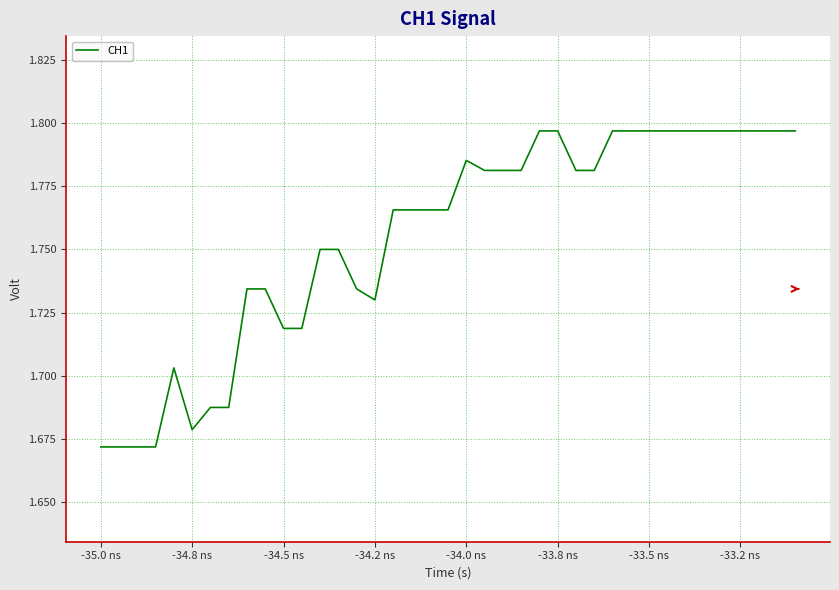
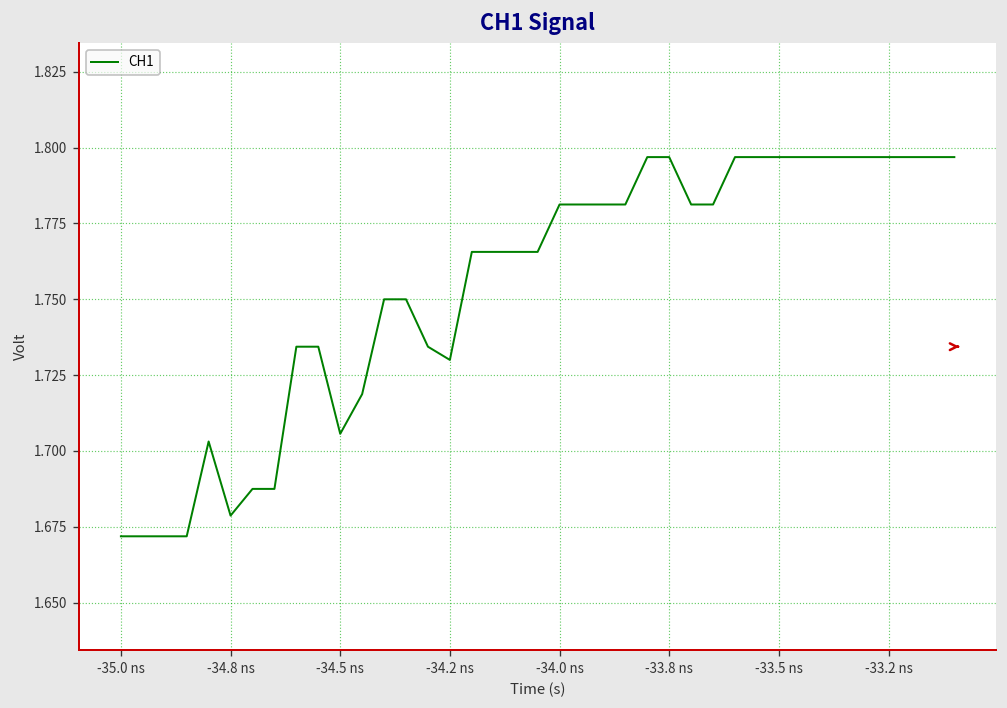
  {
    "-35.0 ns": 1.672,
    "-34.8 ns": 1.679,
-   "-34.5 ns": 1.719,
+   "-34.5 ns": 1.706,
    "-34.2 ns": 1.730,
-   "-34.0 ns": 1.785,
+   "-34.0 ns": 1.781,
    "-33.8 ns": 1.797,
    "-33.5 ns": 1.797,
    "-33.2 ns": 1.797
  }
